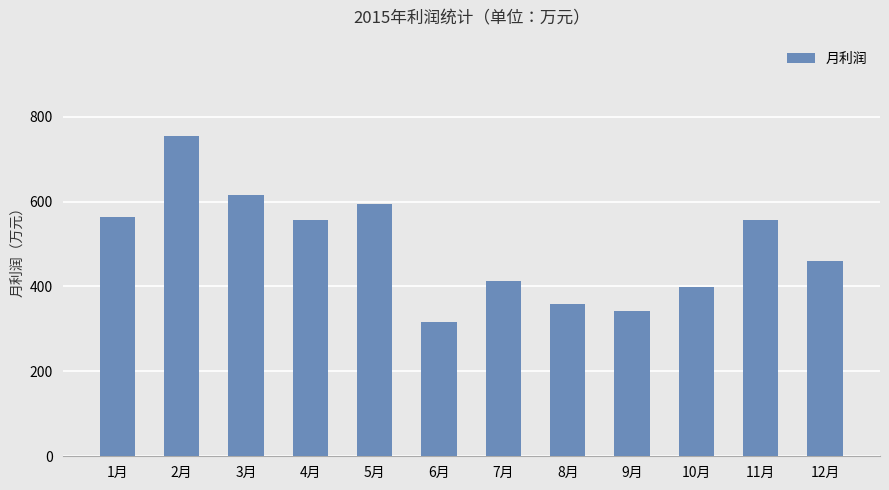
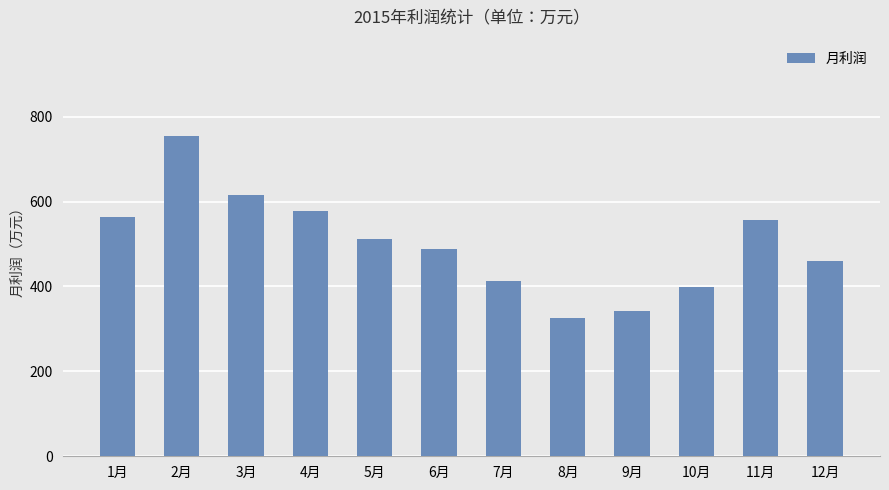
  {
    "1月": 560,
    "2月": 760,
    "3月": 620,
-   "4月": 560,
-   "5月": 600,
-   "6月": 320,
+   "4月": 580,
+   "5月": 510,
+   "6月": 490,
    "7月": 410,
-   "8月": 360,
+   "8月": 330,
    "9月": 340,
    "10月": 400,
    "11月": 560,
    "12月": 460
  }
